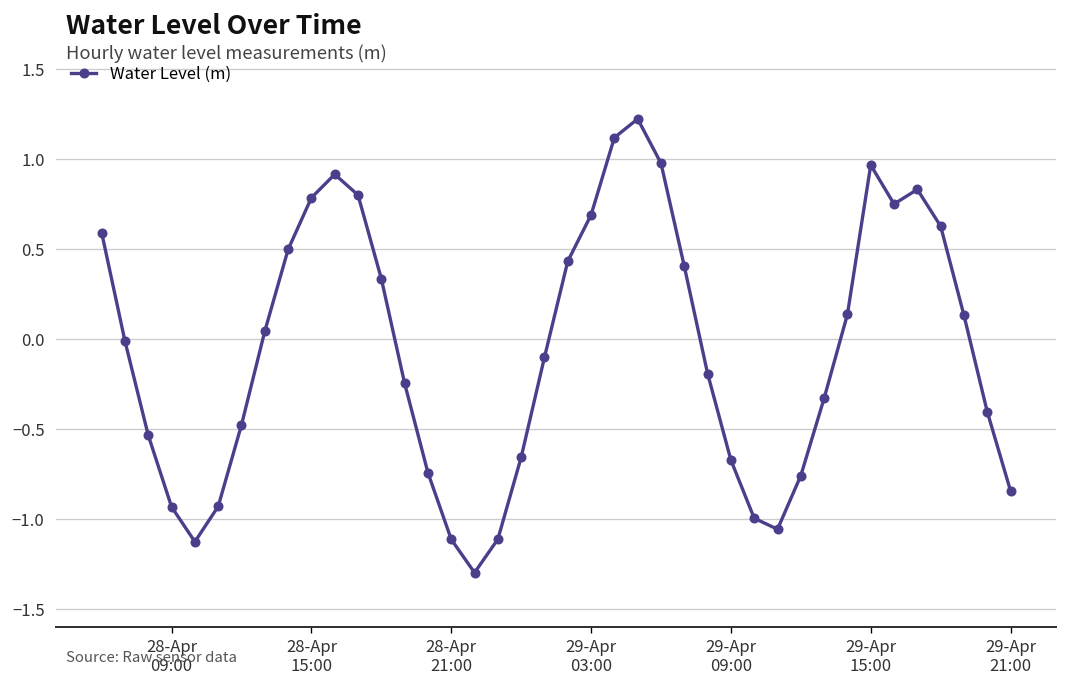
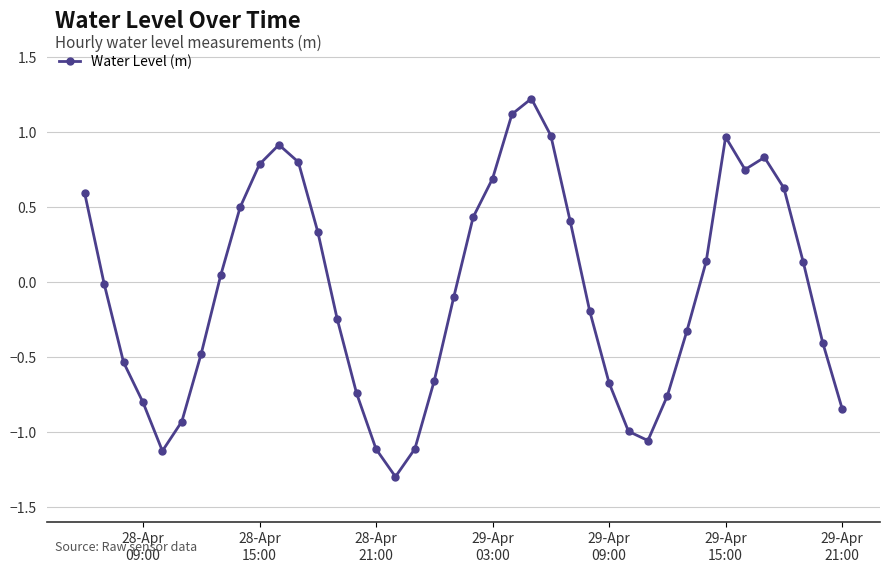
  {
-   "28-Apr 09:00": -0.93,
+   "28-Apr 09:00": -0.80,
    "28-Apr 15:00": 0.78,
    "28-Apr 21:00": -1.11,
    "29-Apr 03:00": 0.69,
    "29-Apr 09:00": -0.67,
    "29-Apr 15:00": 0.97,
    "29-Apr 21:00": -0.84
  }
